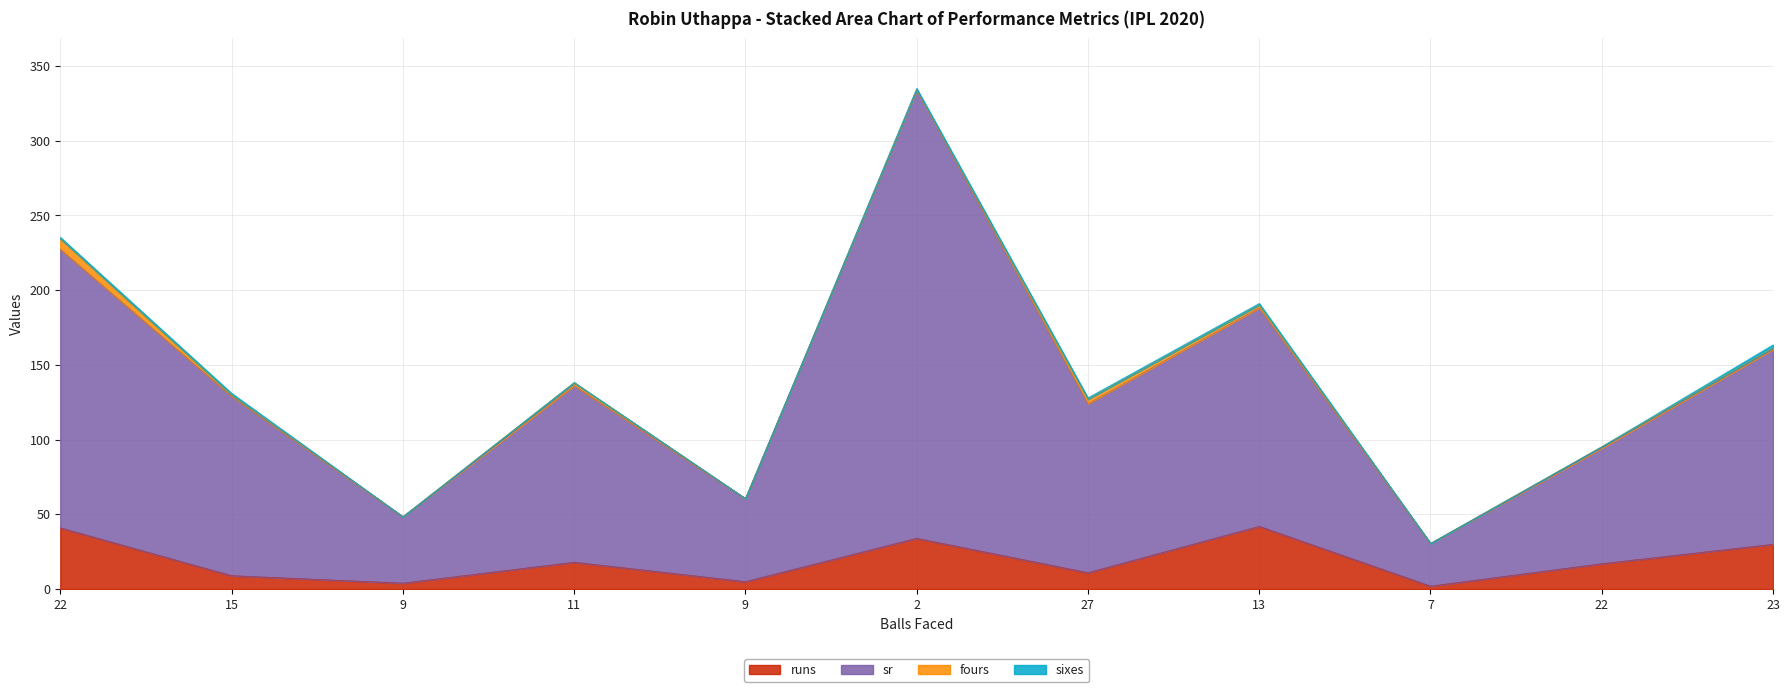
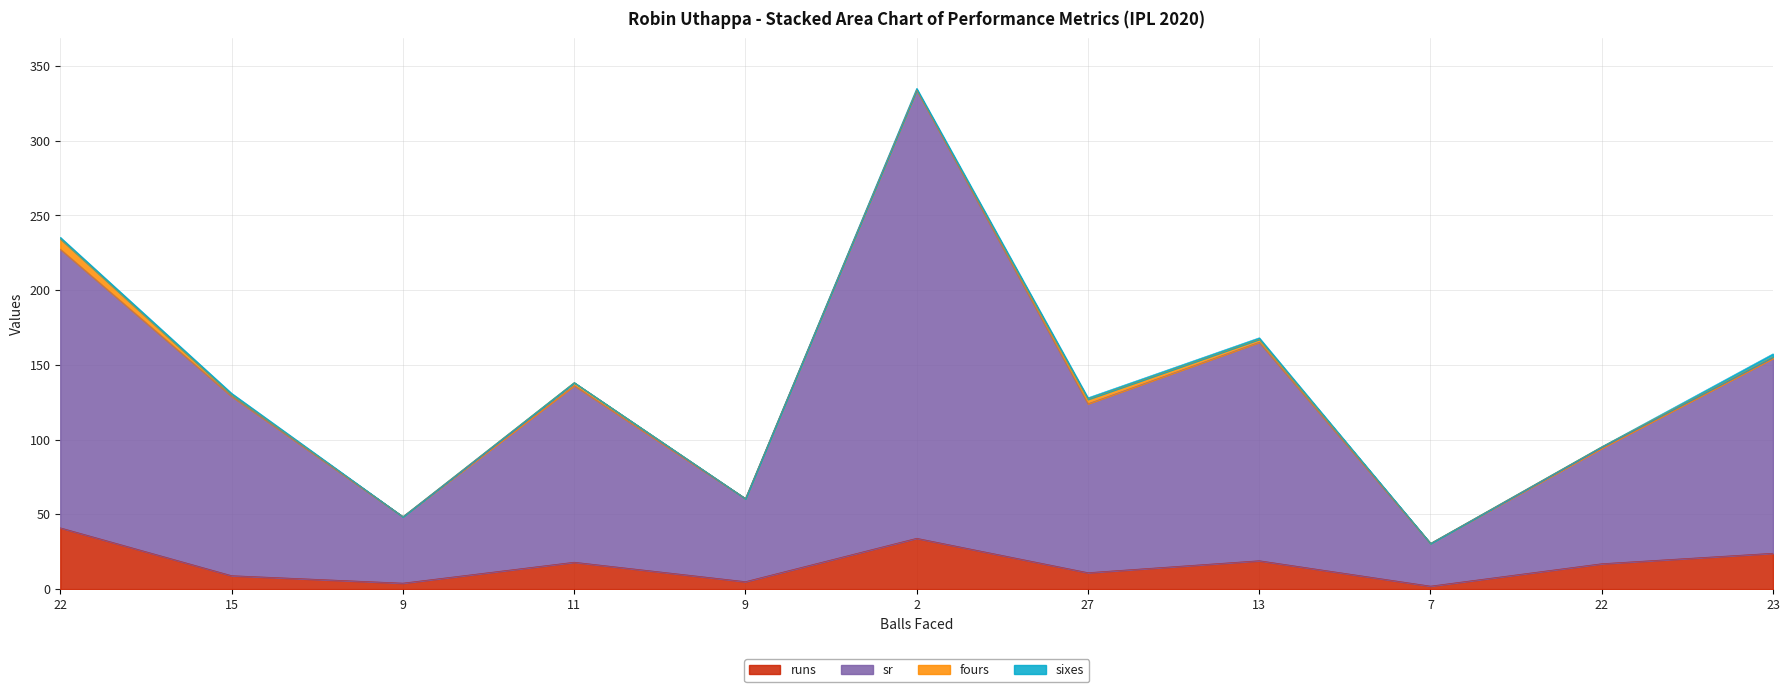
  {
    "runs": {
      "15": 9,
      "11": 18,
      "2": 34,
      "27": 11,
-     "13": 42,
+     "13": 19,
      "7": 2,
-     "23": 30
+     "23": 24
    },
    "sr": {
      "11": 118,
      "27": 113,
      "13": 146
    },
    "sixes": {
      "23": 2
    }
  }
